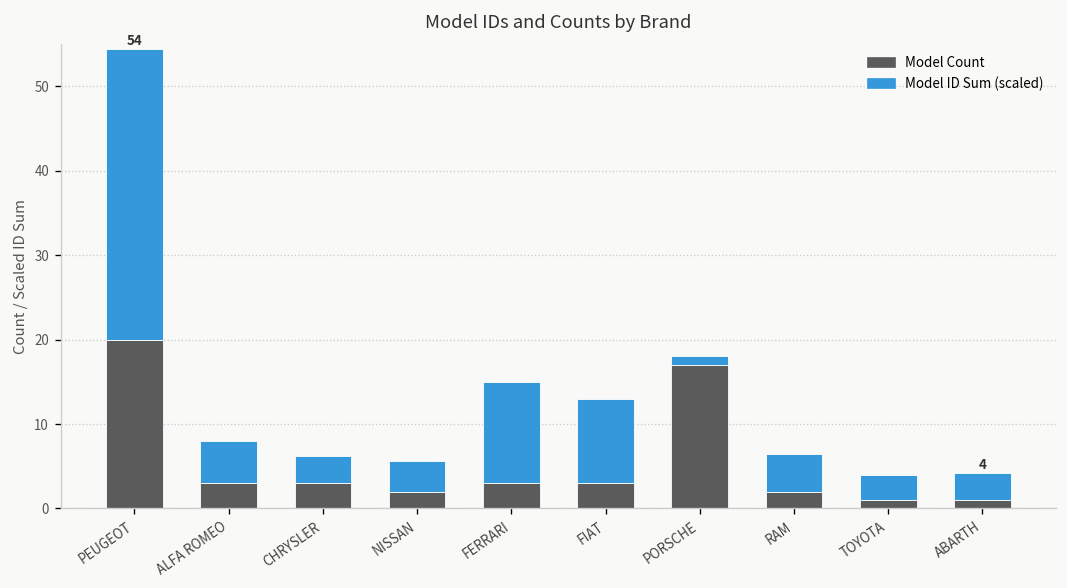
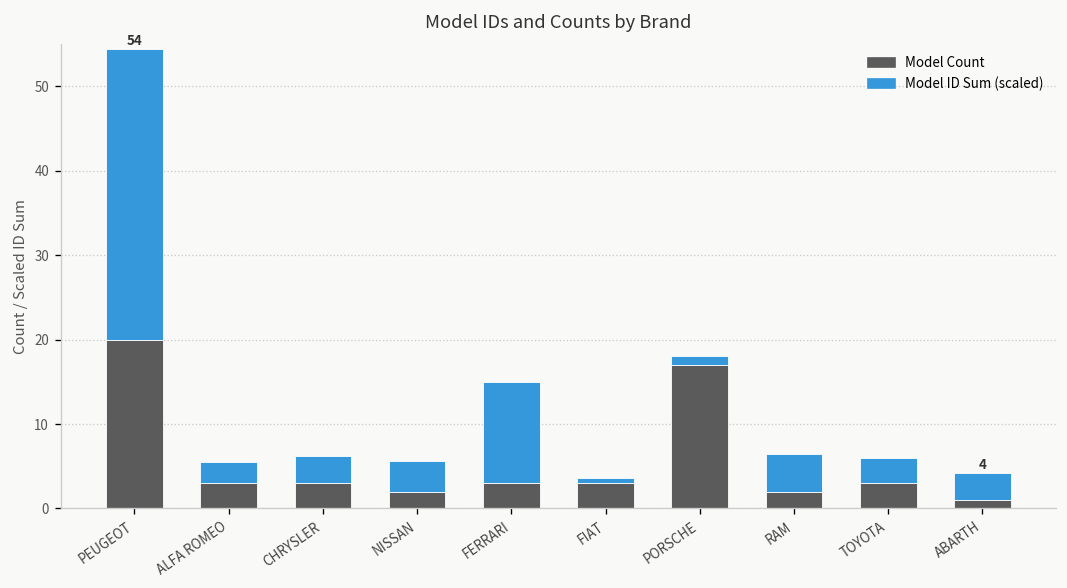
  {
    "Model Count": {
      "PEUGEOT": 20,
      "ALFA ROMEO": 3,
      "CHRYSLER": 3,
      "NISSAN": 2,
      "FERRARI": 3,
      "FIAT": 3,
      "PORSCHE": 17,
      "RAM": 2,
-     "TOYOTA": 1,
+     "TOYOTA": 3,
      "ABARTH": 1
    },
    "Model ID Sum (scaled)": {
-     "ALFA ROMEO": 5,
+     "ALFA ROMEO": 3,
      "CHRYSLER": 3,
      "NISSAN": 4,
      "FERRARI": 12,
-     "FIAT": 10,
+     "FIAT": 1,
      "PORSCHE": 1,
      "RAM": 4,
      "TOYOTA": 3
    }
  }
